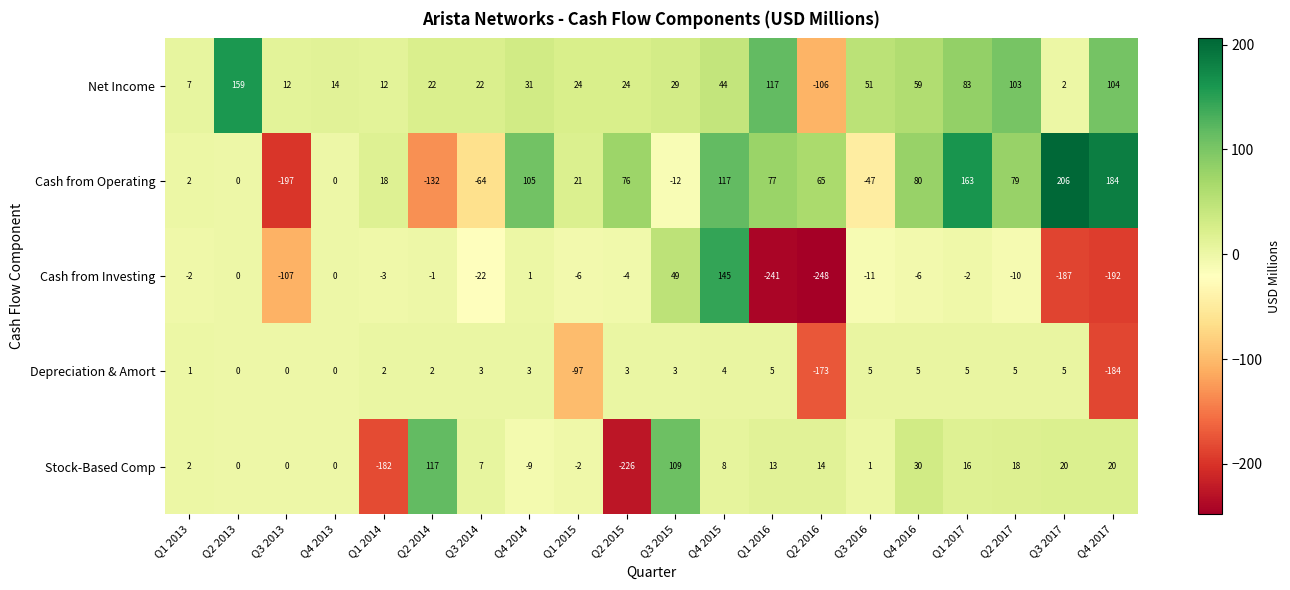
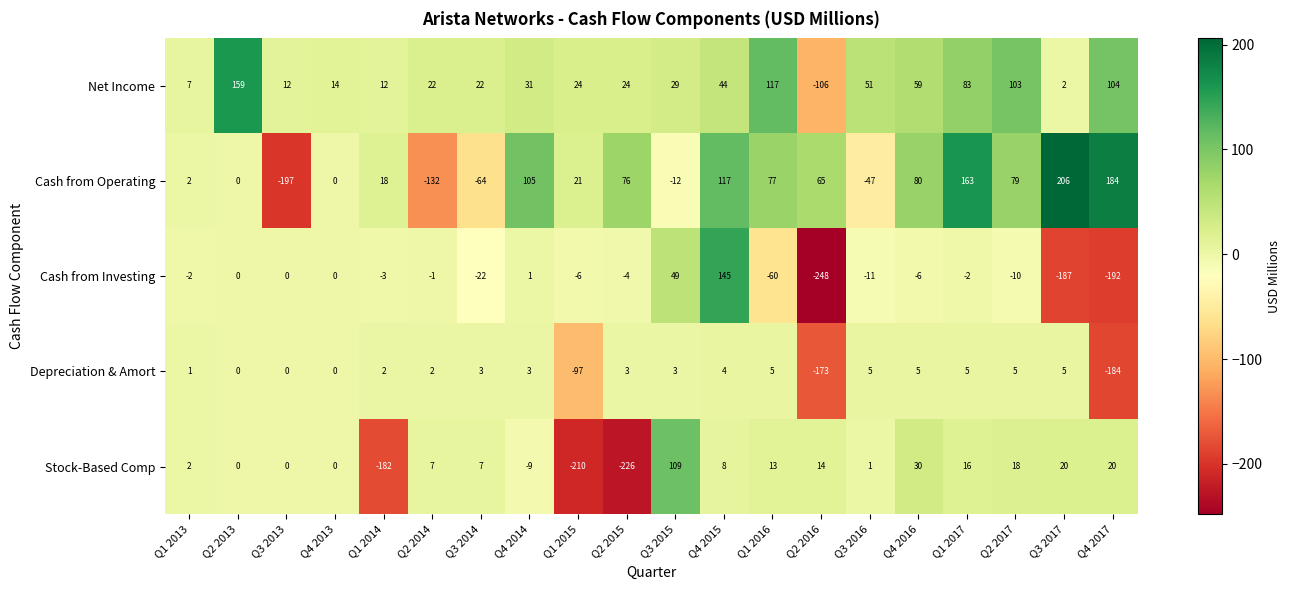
  {
    "Net Income": {
      "Q1 2013": 7,
      "Q2 2013": 159,
      "Q3 2013": 12,
      "Q4 2013": 14,
      "Q1 2014": 12,
      "Q2 2014": 22,
      "Q3 2014": 22,
      "Q4 2014": 31,
      "Q1 2015": 24,
      "Q2 2015": 24,
      "Q3 2015": 29,
      "Q4 2015": 44,
      "Q1 2016": 117,
      "Q2 2016": -106,
      "Q3 2016": 51,
      "Q4 2016": 59,
      "Q1 2017": 83,
      "Q2 2017": 103,
      "Q3 2017": 2,
      "Q4 2017": 104
    },
    "Cash from Operating": {
      "Q1 2013": 2,
      "Q2 2013": 0,
      "Q3 2013": -197,
      "Q4 2013": 0,
      "Q1 2014": 18,
      "Q2 2014": -132,
      "Q3 2014": -64,
      "Q4 2014": 105,
      "Q1 2015": 21,
      "Q2 2015": 76,
      "Q3 2015": -12,
      "Q4 2015": 117,
      "Q1 2016": 77,
      "Q2 2016": 65,
      "Q3 2016": -47,
      "Q4 2016": 80,
      "Q1 2017": 163,
      "Q2 2017": 79,
      "Q3 2017": 206,
      "Q4 2017": 184
    },
    "Cash from Investing": {
      "Q1 2013": -2,
      "Q2 2013": 0,
-     "Q3 2013": -107,
+     "Q3 2013": 0,
      "Q4 2013": 0,
      "Q1 2014": -3,
      "Q2 2014": -1,
      "Q3 2014": -22,
      "Q4 2014": 1,
      "Q1 2015": -6,
      "Q2 2015": -4,
      "Q3 2015": 49,
      "Q4 2015": 145,
-     "Q1 2016": -241,
+     "Q1 2016": -60,
      "Q2 2016": -248,
      "Q3 2016": -11,
      "Q4 2016": -6,
      "Q1 2017": -2,
      "Q2 2017": -10,
      "Q3 2017": -187,
      "Q4 2017": -192
    },
    "Depreciation & Amort": {
      "Q1 2013": 1,
      "Q2 2013": 0,
      "Q3 2013": 0,
      "Q4 2013": 0,
      "Q1 2014": 2,
      "Q2 2014": 2,
      "Q3 2014": 3,
      "Q4 2014": 3,
      "Q1 2015": -97,
      "Q2 2015": 3,
      "Q3 2015": 3,
      "Q4 2015": 4,
      "Q1 2016": 5,
      "Q2 2016": -173,
      "Q3 2016": 5,
      "Q4 2016": 5,
      "Q1 2017": 5,
      "Q2 2017": 5,
      "Q3 2017": 5,
      "Q4 2017": -184
    },
    "Stock-Based Comp": {
      "Q1 2013": 2,
      "Q2 2013": 0,
      "Q3 2013": 0,
      "Q4 2013": 0,
      "Q1 2014": -182,
-     "Q2 2014": 117,
+     "Q2 2014": 7,
      "Q3 2014": 7,
      "Q4 2014": -9,
-     "Q1 2015": -2,
+     "Q1 2015": -210,
      "Q2 2015": -226,
      "Q3 2015": 109,
      "Q4 2015": 8,
      "Q1 2016": 13,
      "Q2 2016": 14,
      "Q3 2016": 1,
      "Q4 2016": 30,
      "Q1 2017": 16,
      "Q2 2017": 18,
      "Q3 2017": 20,
      "Q4 2017": 20
    }
  }
